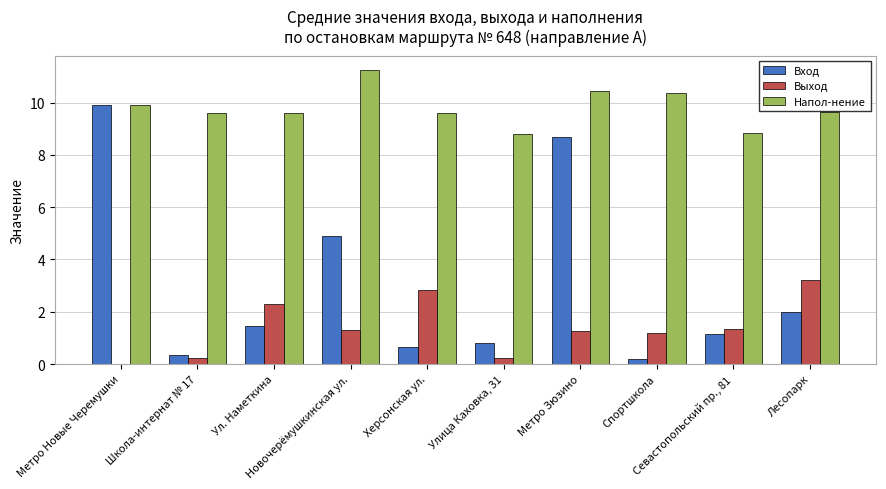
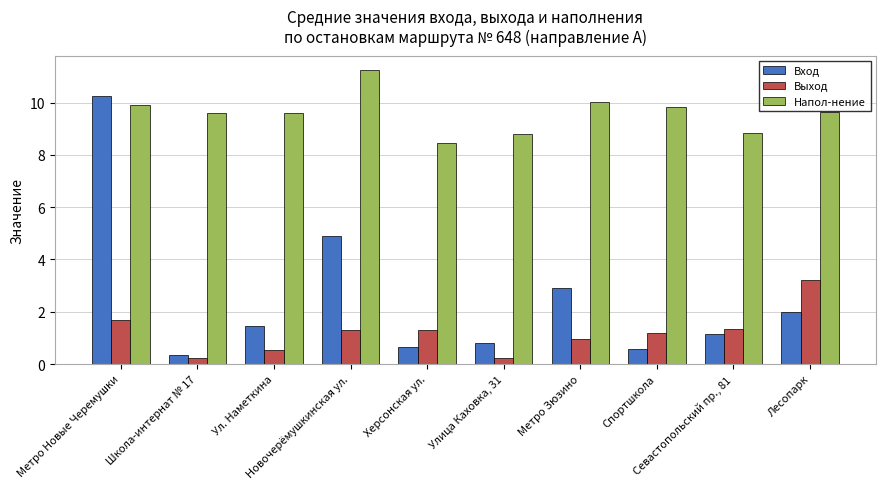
  {
    "Вход": {
-     "Метро Новые Черемушки": 9.9,
+     "Метро Новые Черемушки": 10.3,
      "Школа-интернат № 17": 0.3,
      "Ул. Наметкина": 1.4,
      "Новочерёмушкинская ул.": 4.9,
      "Херсонская ул.": 0.6,
      "Улица Каховка, 31": 0.8,
-     "Метро Зюзино": 8.7,
-     "Спортшкола": 0.2,
+     "Метро Зюзино": 2.9,
+     "Спортшкола": 0.6,
      "Севастопольский пр., 81": 1.2,
      "Лесопарк": 2.0
    },
    "Выход": {
-     "Метро Новые Черемушки": 0.0,
+     "Метро Новые Черемушки": 1.7,
      "Школа-интернат № 17": 0.2,
-     "Ул. Наметкина": 2.3,
+     "Ул. Наметкина": 0.5,
      "Новочерёмушкинская ул.": 1.3,
-     "Херсонская ул.": 2.8,
+     "Херсонская ул.": 1.3,
      "Улица Каховка, 31": 0.2,
-     "Метро Зюзино": 1.3,
+     "Метро Зюзино": 1.0,
      "Спортшкола": 1.2,
      "Севастопольский пр., 81": 1.4,
      "Лесопарк": 3.2
    },
    "Напол-нение": {
      "Метро Новые Черемушки": 9.9,
      "Школа-интернат № 17": 9.6,
      "Ул. Наметкина": 9.6,
      "Новочерёмушкинская ул.": 11.2,
-     "Херсонская ул.": 9.6,
+     "Херсонская ул.": 8.5,
      "Улица Каховка, 31": 8.8,
-     "Метро Зюзино": 10.4,
-     "Спортшкола": 10.4,
+     "Метро Зюзино": 10.0,
+     "Спортшкола": 9.8,
      "Севастопольский пр., 81": 8.8,
      "Лесопарк": 9.6
    }
  }
